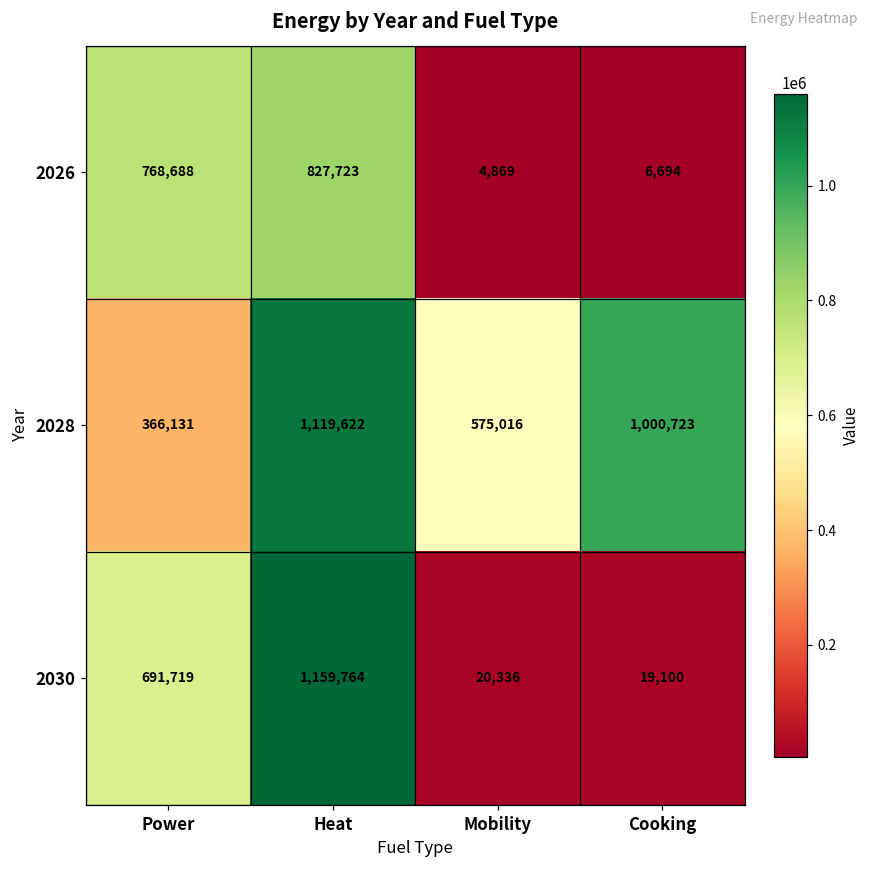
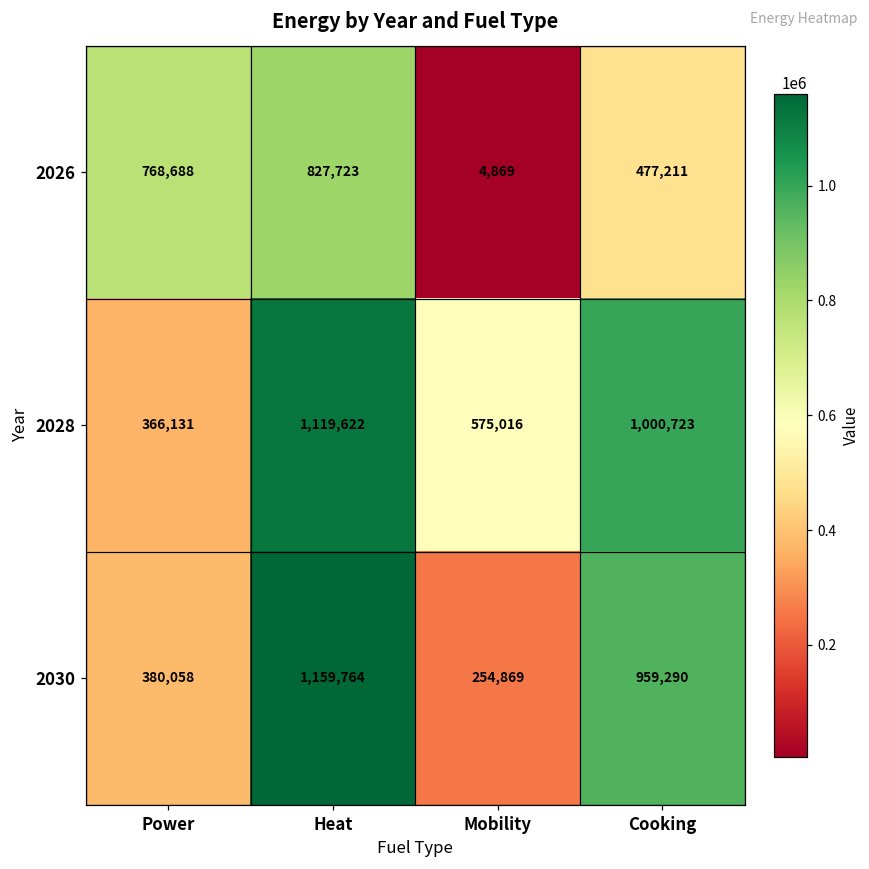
  {
    "2026": {
      "Power": "768,688",
      "Heat": "827,723",
      "Mobility": "4,869",
-     "Cooking": "6,694"
+     "Cooking": "477,211"
    },
    "2028": {
      "Power": "366,131",
      "Heat": "1,119,622",
      "Mobility": "575,016",
      "Cooking": "1,000,723"
    },
    "2030": {
-     "Power": "691,719",
+     "Power": "380,058",
      "Heat": "1,159,764",
-     "Mobility": "20,336",
-     "Cooking": "19,100"
+     "Mobility": "254,869",
+     "Cooking": "959,290"
    }
  }
